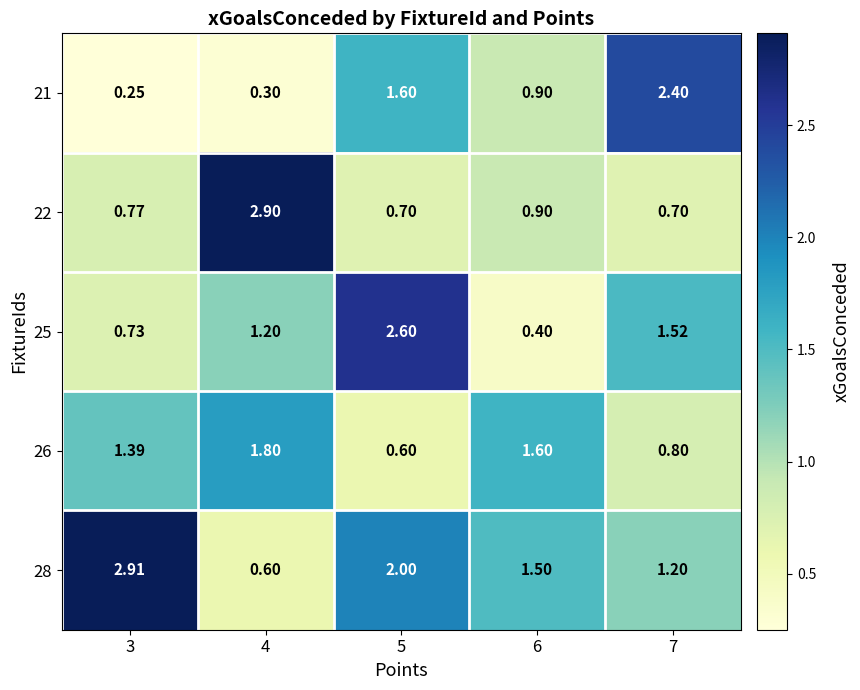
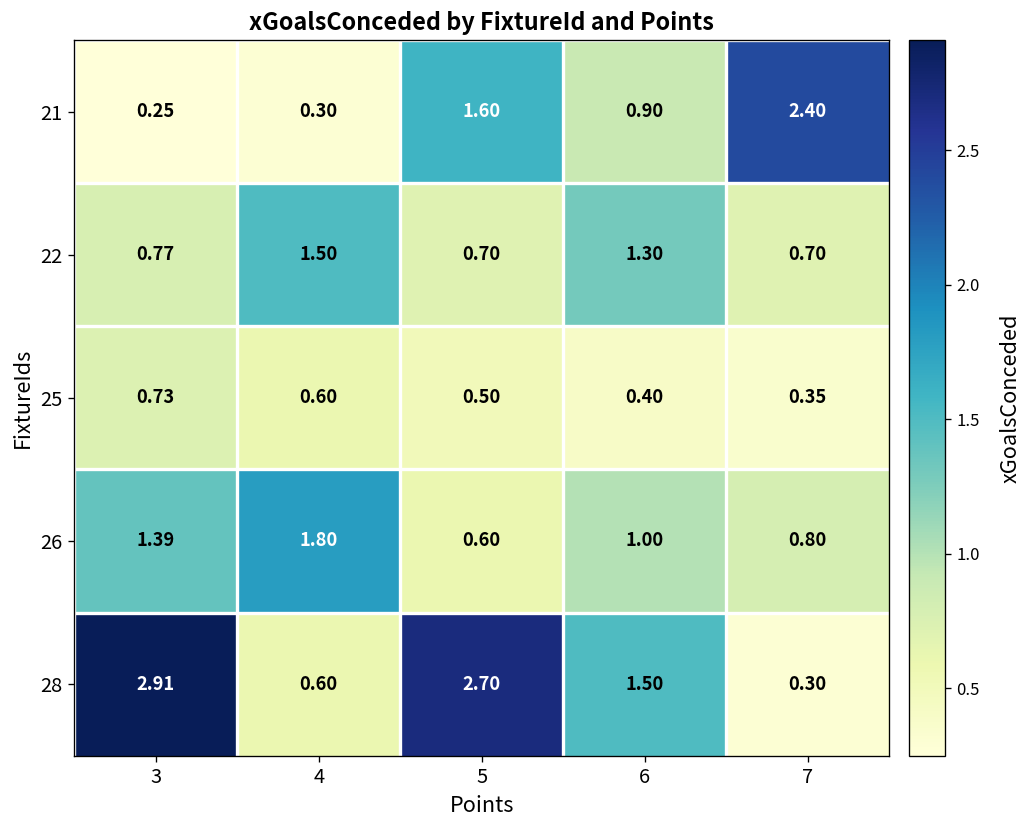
  {
    "21": {
      "3": 0.25,
      "4": 0.30,
      "5": 1.60,
      "6": 0.90,
      "7": 2.40
    },
    "22": {
      "3": 0.77,
-     "4": 2.90,
+     "4": 1.50,
      "5": 0.70,
-     "6": 0.90,
+     "6": 1.30,
      "7": 0.70
    },
    "25": {
      "3": 0.73,
-     "4": 1.20,
-     "5": 2.60,
+     "4": 0.60,
+     "5": 0.50,
      "6": 0.40,
-     "7": 1.52
+     "7": 0.35
    },
    "26": {
      "3": 1.39,
      "4": 1.80,
      "5": 0.60,
-     "6": 1.60,
+     "6": 1.00,
      "7": 0.80
    },
    "28": {
      "3": 2.91,
      "4": 0.60,
-     "5": 2.00,
+     "5": 2.70,
      "6": 1.50,
-     "7": 1.20
+     "7": 0.30
    }
  }
